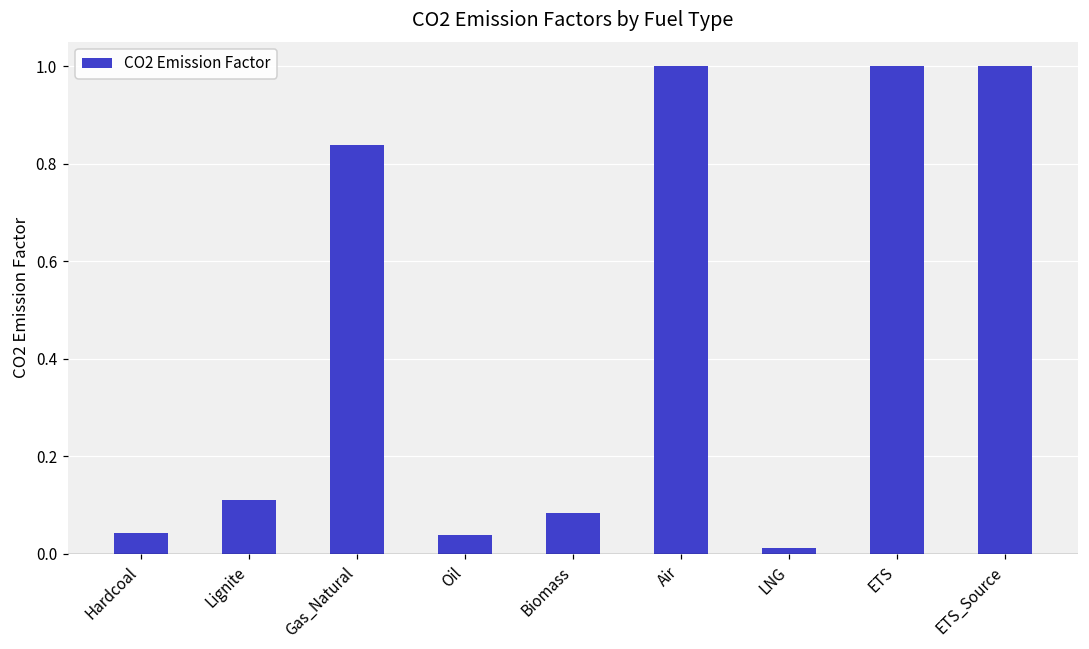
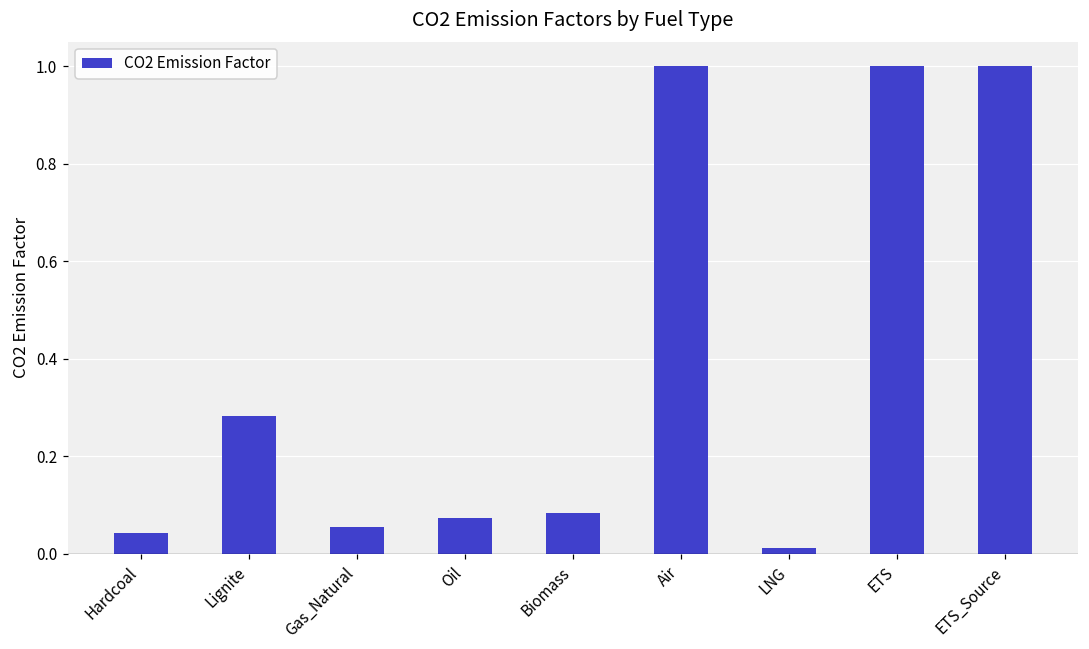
  {
    "Hardcoal": 0.04,
-   "Lignite": 0.11,
-   "Gas_Natural": 0.84,
-   "Oil": 0.04,
+   "Lignite": 0.28,
+   "Gas_Natural": 0.06,
+   "Oil": 0.07,
    "Biomass": 0.08,
    "Air": 1.00,
    "LNG": 0.01,
    "ETS": 1.00,
    "ETS_Source": 1.00
  }
